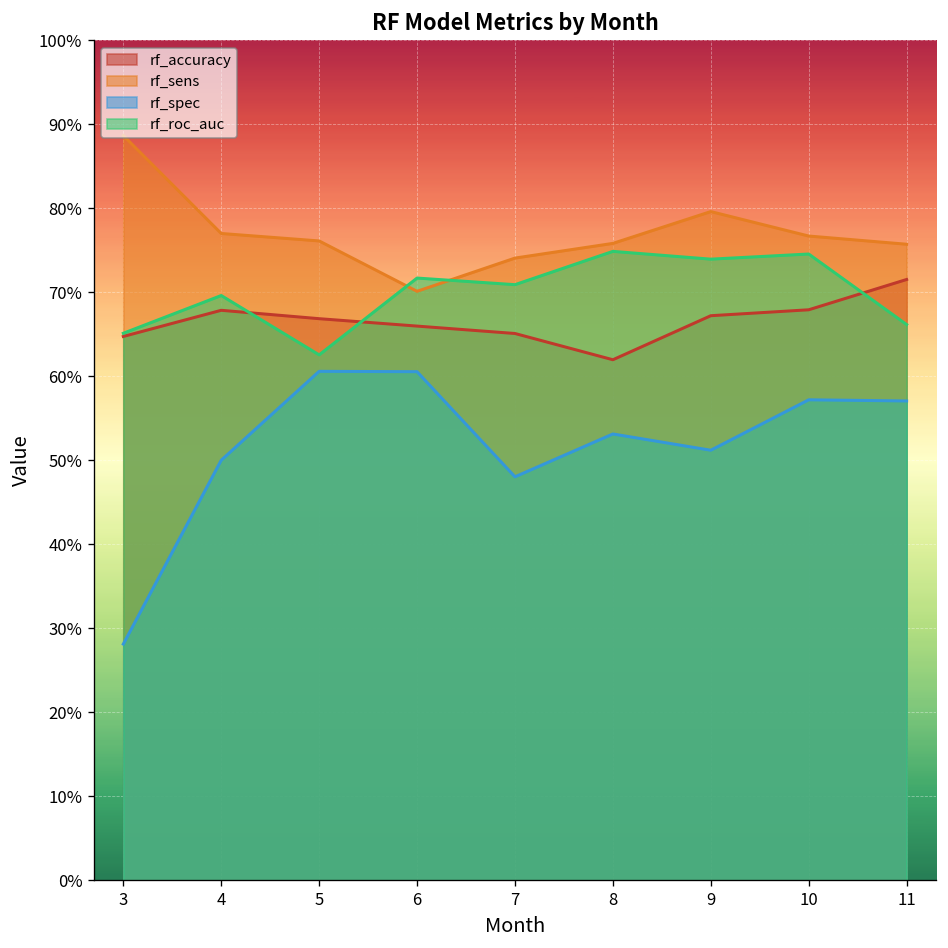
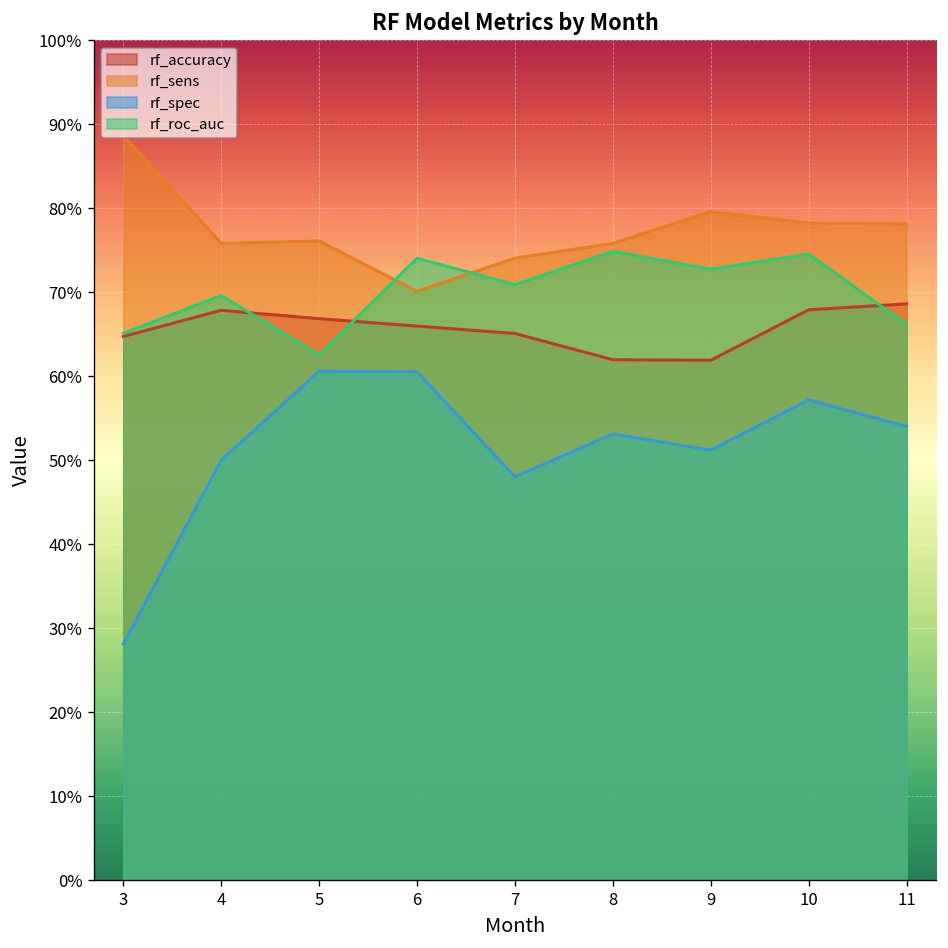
  {
    "rf_accuracy": {
      "3": "65%",
      "4": "68%",
      "5": "67%",
      "6": "66%",
      "7": "65%",
      "8": "62%",
-     "9": "67%",
+     "9": "62%",
      "10": "68%",
-     "11": "72%"
+     "11": "69%"
    },
    "rf_sens": {
-     "4": "77%",
+     "4": "76%",
      "5": "76%",
      "6": "70%",
      "7": "74%",
      "8": "76%",
      "9": "80%",
-     "10": "77%",
-     "11": "76%"
+     "10": "78%",
+     "11": "78%"
    },
    "rf_spec": {
      "3": "28%",
      "4": "50%",
      "5": "61%",
      "6": "61%",
      "7": "48%",
      "8": "53%",
      "9": "51%",
      "10": "57%",
-     "11": "57%"
+     "11": "54%"
    },
    "rf_roc_auc": {
      "3": "65%",
      "4": "70%",
      "5": "63%",
-     "6": "72%",
+     "6": "74%",
      "7": "71%",
      "8": "75%",
-     "9": "74%",
+     "9": "73%",
      "10": "75%",
      "11": "66%"
    }
  }
